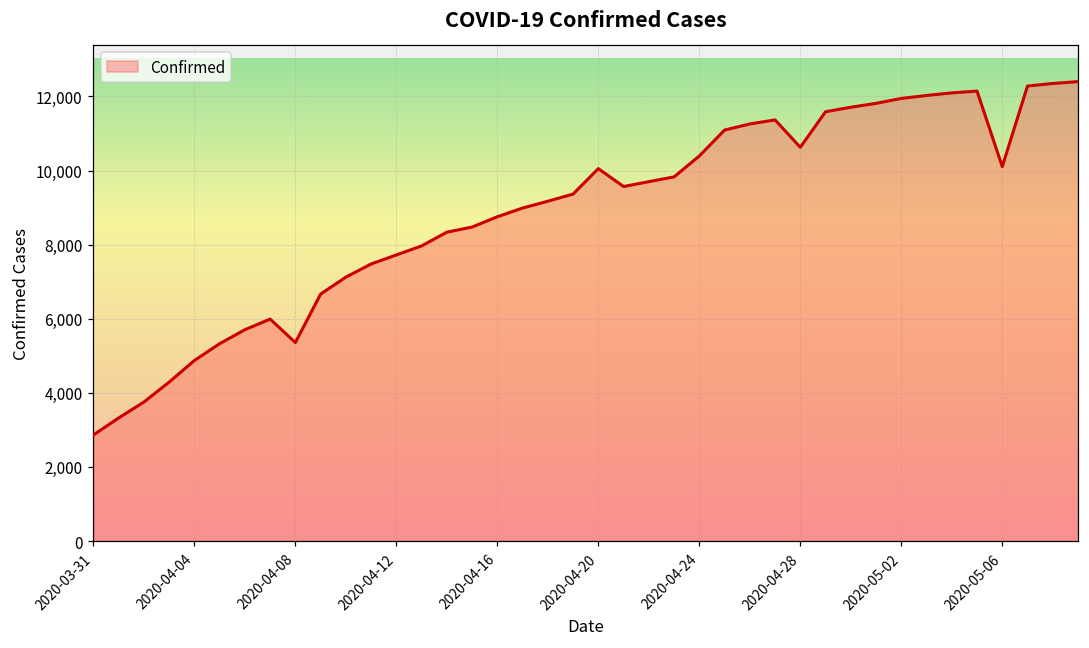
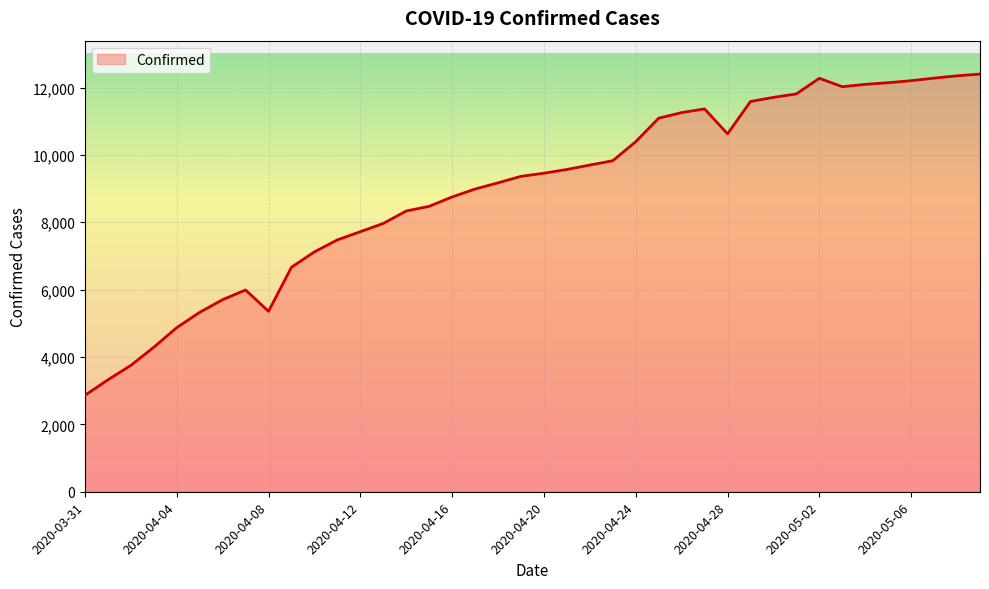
  {
    "2020-03-31": "2,900",
    "2020-04-04": "4,900",
    "2020-04-08": "5,400",
    "2020-04-12": "7,700",
    "2020-04-16": "8,800",
-   "2020-04-20": "10,100",
+   "2020-04-20": "9,500",
    "2020-04-24": "10,400",
    "2020-04-28": "10,600",
-   "2020-05-02": "11,900",
-   "2020-05-06": "10,100"
+   "2020-05-02": "12,300",
+   "2020-05-06": "12,200"
  }
